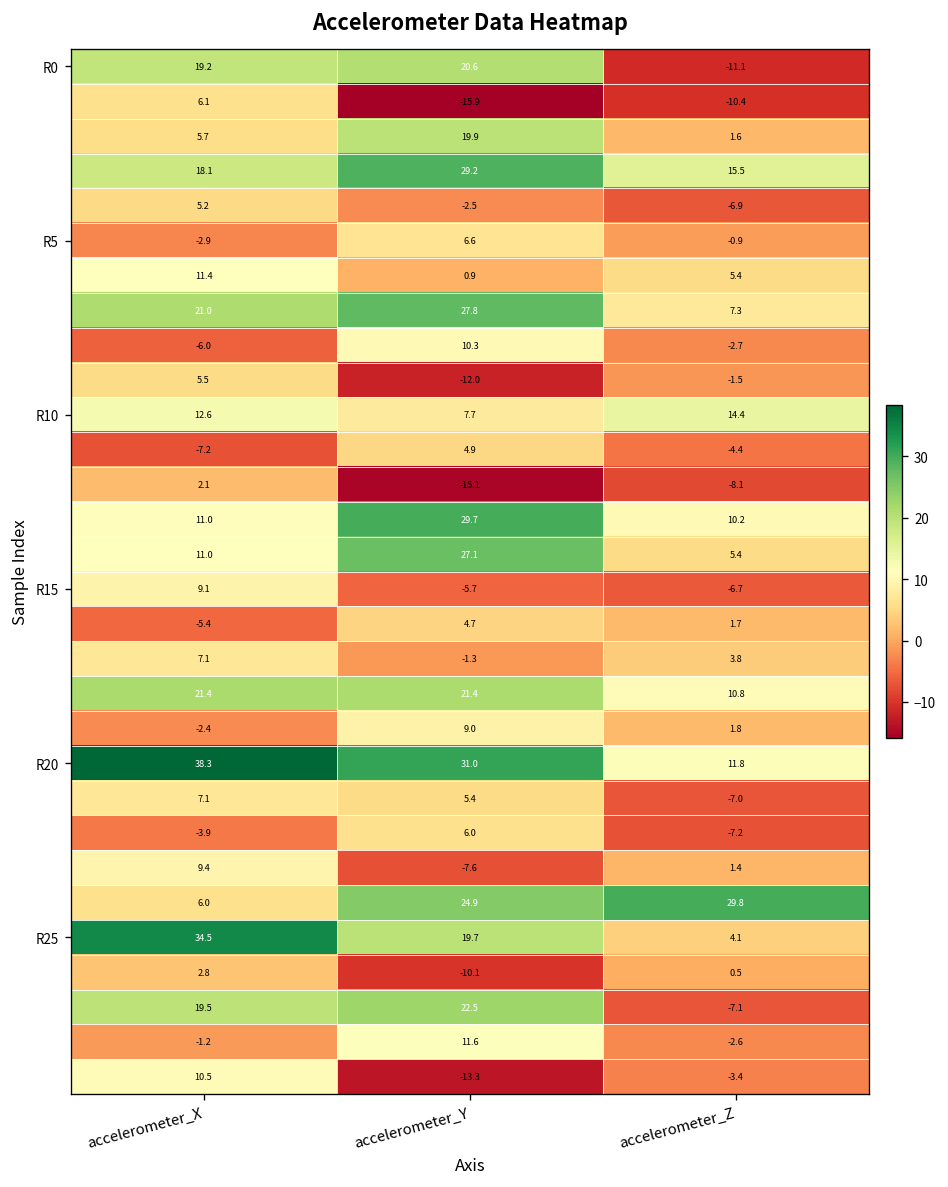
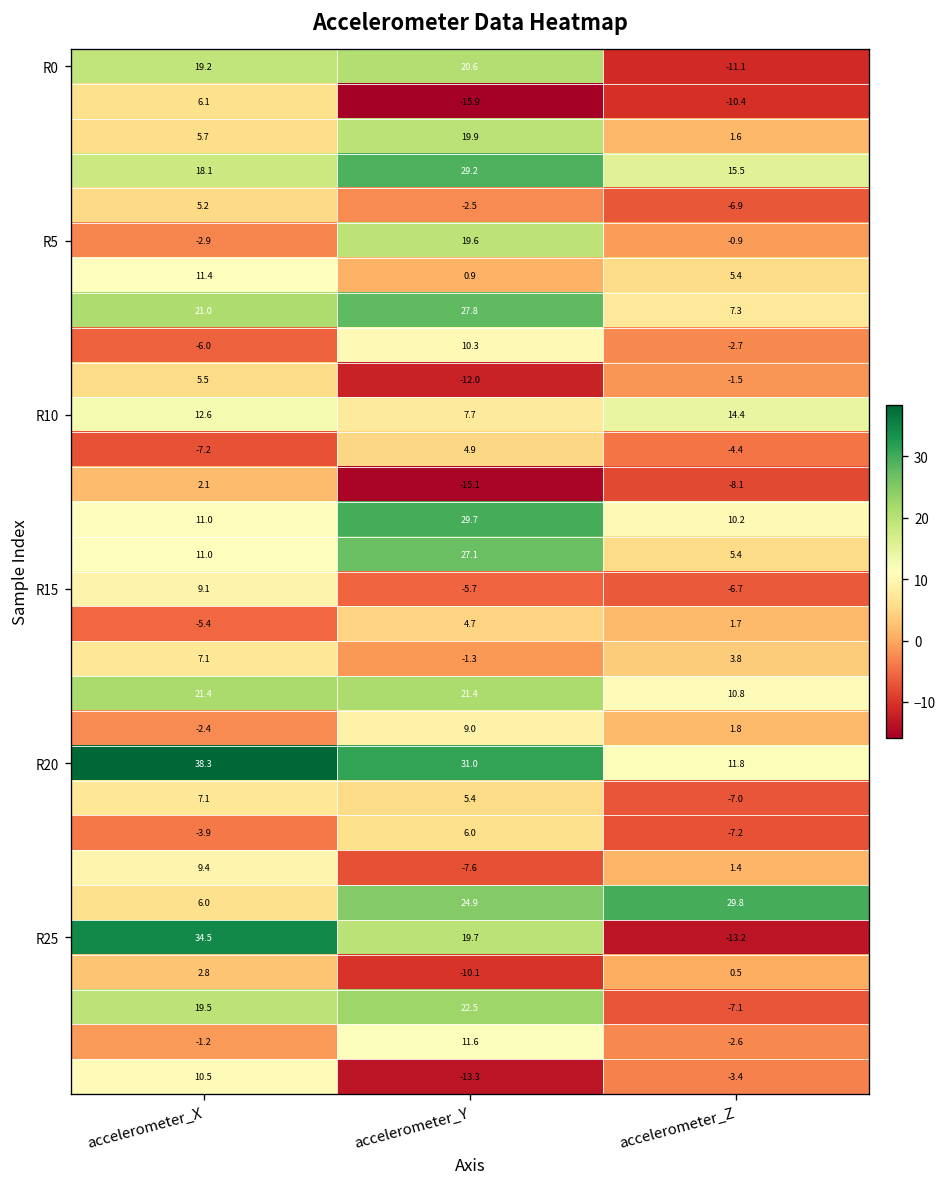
  {
    "R0": {
      "accelerometer_X": 19.2,
      "accelerometer_Y": 20.6,
      "accelerometer_Z": -11.1
    },
    "R5": {
      "accelerometer_X": -2.9,
-     "accelerometer_Y": 6.6,
+     "accelerometer_Y": 19.6,
      "accelerometer_Z": -0.9
    },
    "R10": {
      "accelerometer_X": 12.6,
      "accelerometer_Y": 7.7,
      "accelerometer_Z": 14.4
    },
    "R15": {
      "accelerometer_X": 9.1,
      "accelerometer_Y": -5.7,
      "accelerometer_Z": -6.7
    },
    "R20": {
      "accelerometer_X": 38.3,
      "accelerometer_Y": 31.0,
      "accelerometer_Z": 11.8
    },
    "R25": {
      "accelerometer_X": 34.5,
      "accelerometer_Y": 19.7,
-     "accelerometer_Z": 4.1
+     "accelerometer_Z": -13.2
    }
  }
